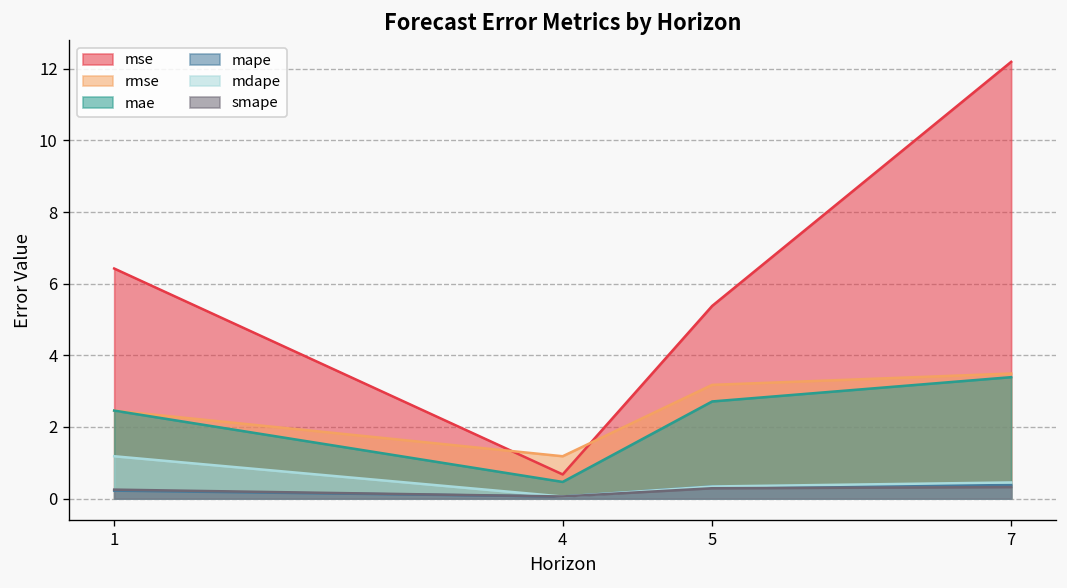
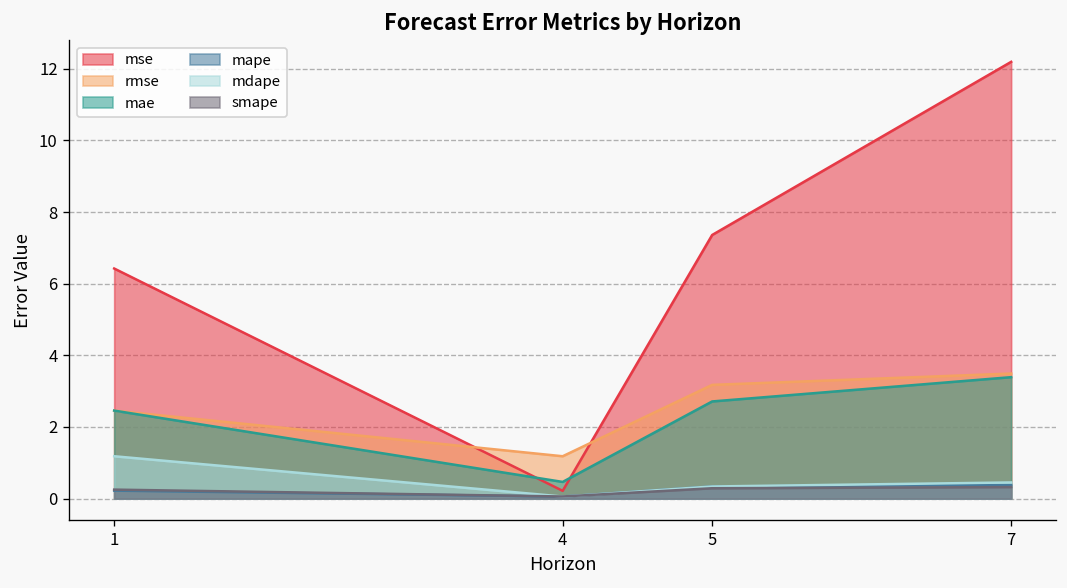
  {
    "mse": {
      "1": 6.4,
-     "4": 0.7,
-     "5": 5.4,
+     "4": 0.2,
+     "5": 7.4,
      "7": 12.2
    },
    "rmse": {
      "4": 1.2,
      "5": 3.2,
      "7": 3.5
    },
    "mdape": {
      "1": 1.2
    }
  }
